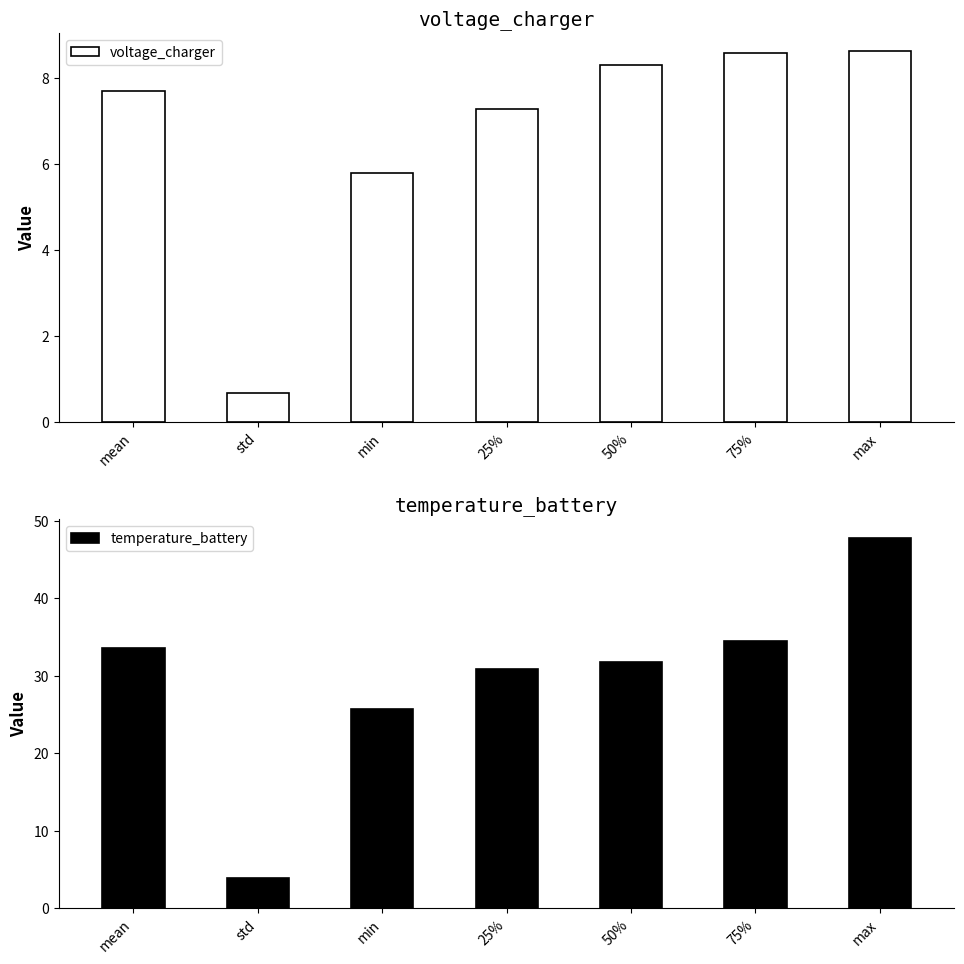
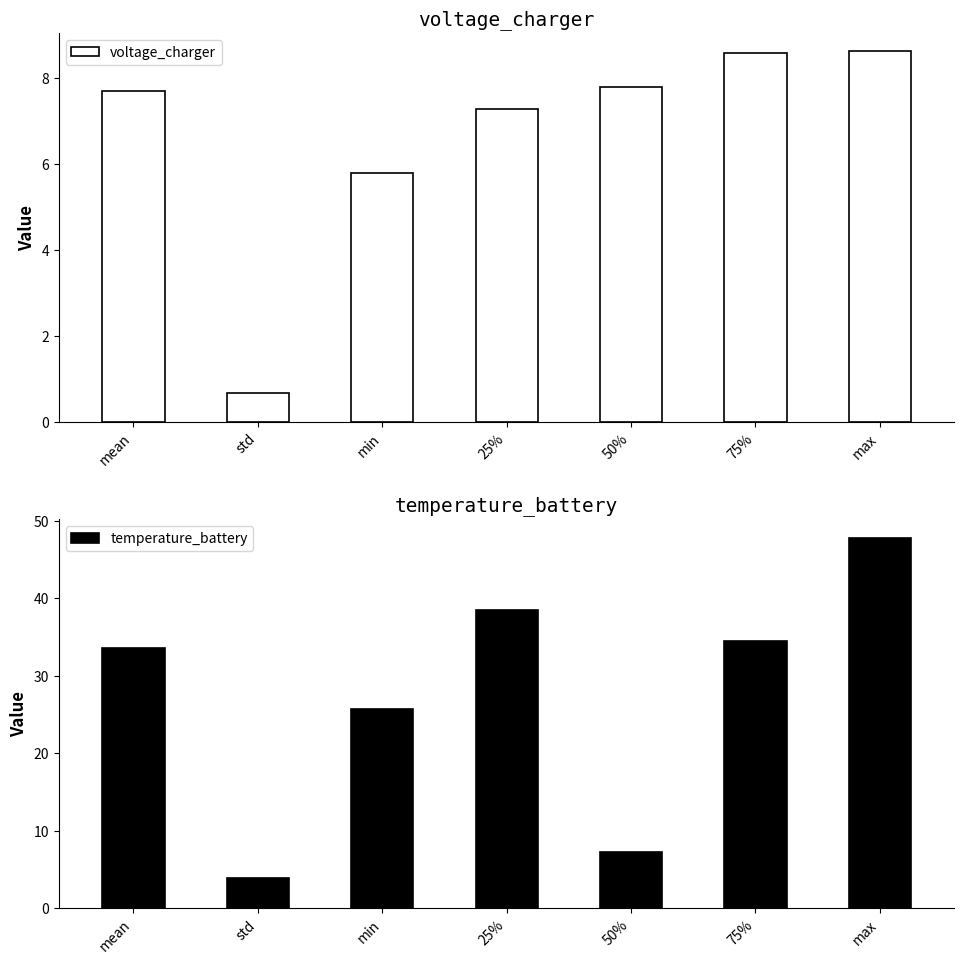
  {
    "voltage_charger": {
      "mean": 7.7,
      "std": 0.7,
      "min": 5.8,
      "25%": 7.3,
-     "50%": 8.3,
+     "50%": 7.8,
      "75%": 8.6,
      "max": 8.6
    },
    "temperature_battery": {
      "mean": 34,
      "std": 4,
      "min": 26,
-     "25%": 31,
-     "50%": 32,
+     "25%": 38,
+     "50%": 7,
      "75%": 34,
      "max": 48
    }
  }
